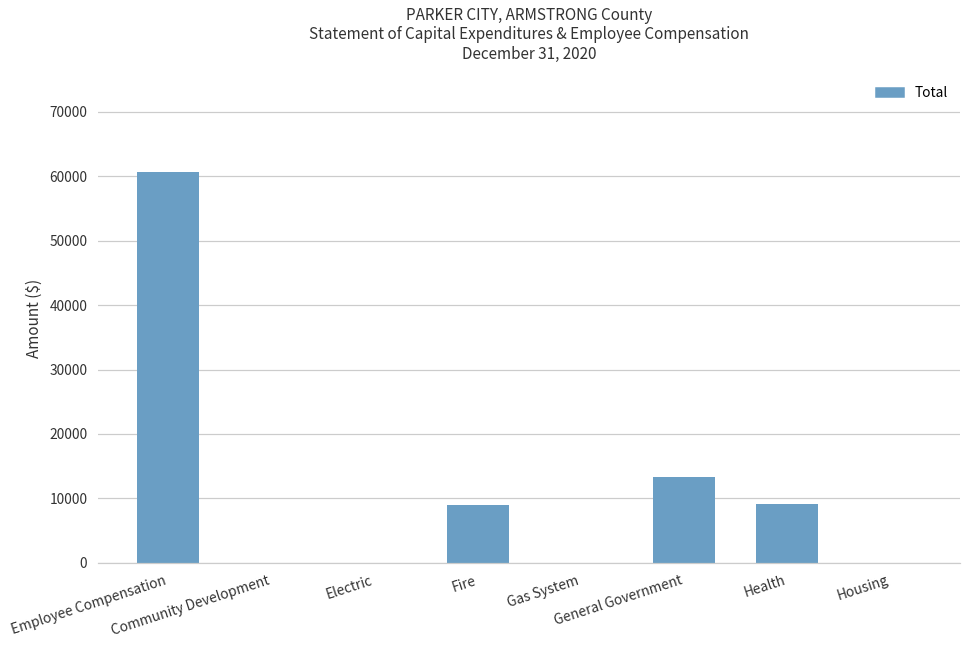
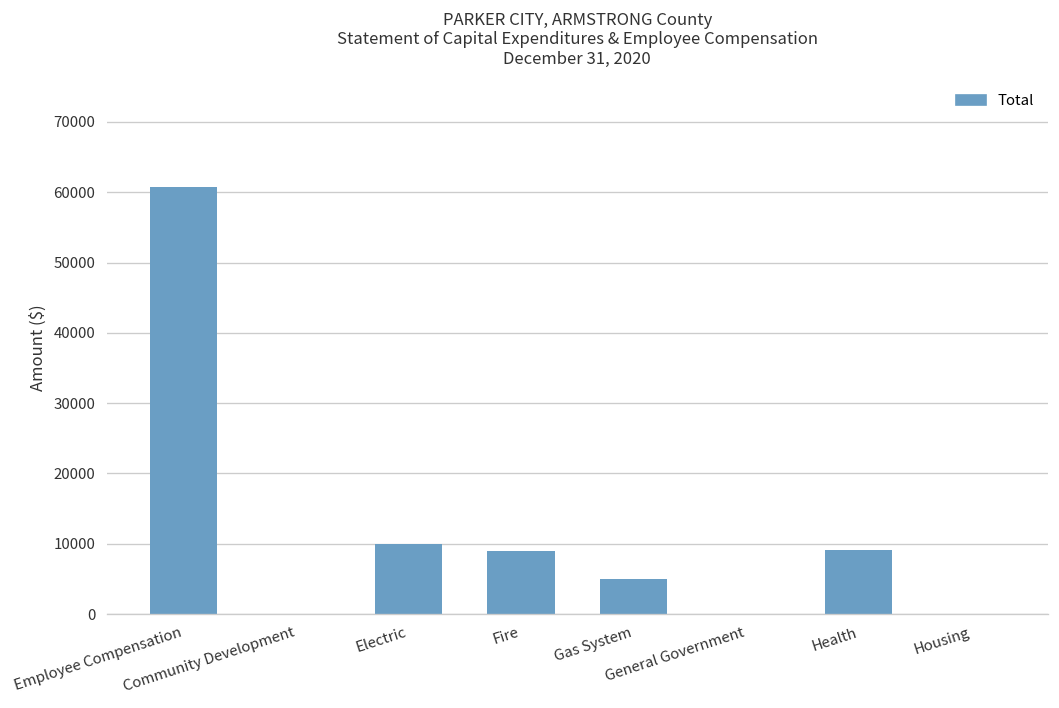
  {
    "Employee Compensation": 61000,
    "Community Development": 0,
-   "Electric": 0,
+   "Electric": 10000,
    "Fire": 9000,
-   "Gas System": 0,
-   "General Government": 13000,
+   "Gas System": 5000,
+   "General Government": 0,
    "Health": 9000,
    "Housing": 0
  }
